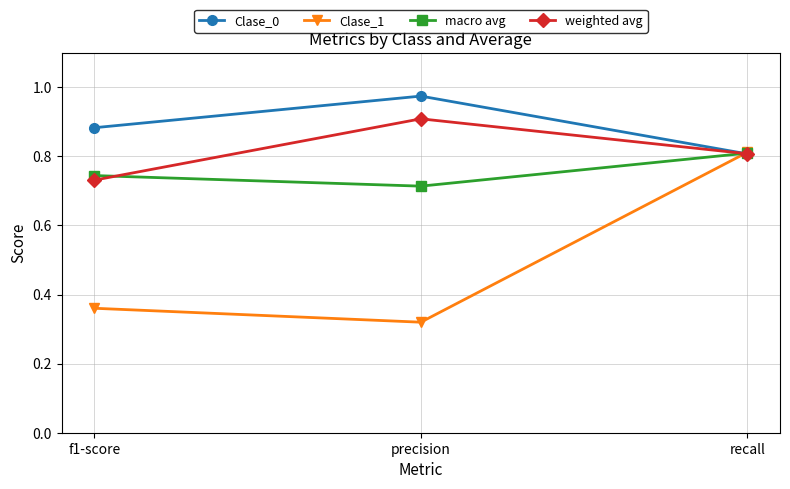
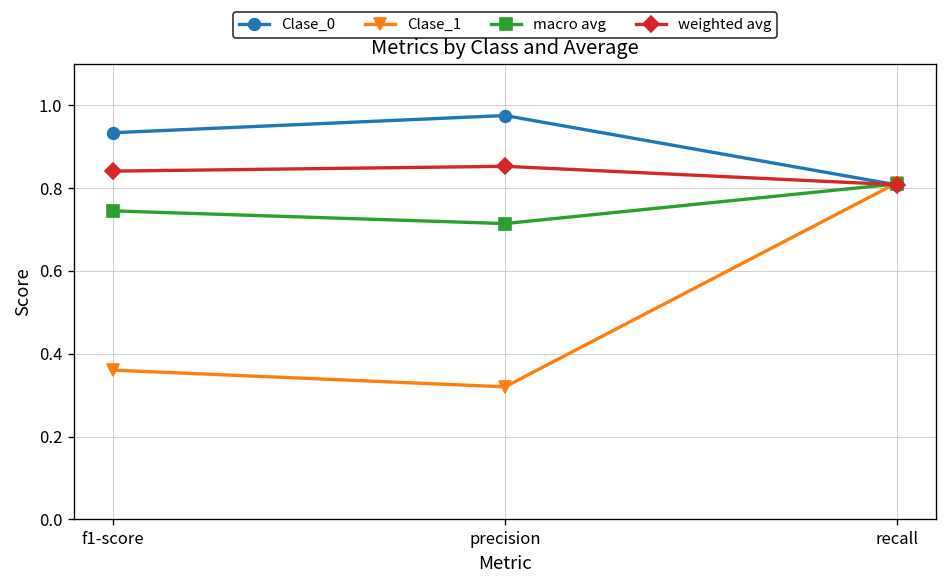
  {
    "Clase_0": {
-     "f1-score": 0.88,
+     "f1-score": 0.93,
      "precision": 0.97
    },
    "Clase_1": {
      "f1-score": 0.36,
      "precision": 0.32
    },
    "macro avg": {
      "f1-score": 0.74,
      "precision": 0.71
    },
    "weighted avg": {
-     "f1-score": 0.73,
-     "precision": 0.91
+     "f1-score": 0.84,
+     "precision": 0.85
    }
  }
